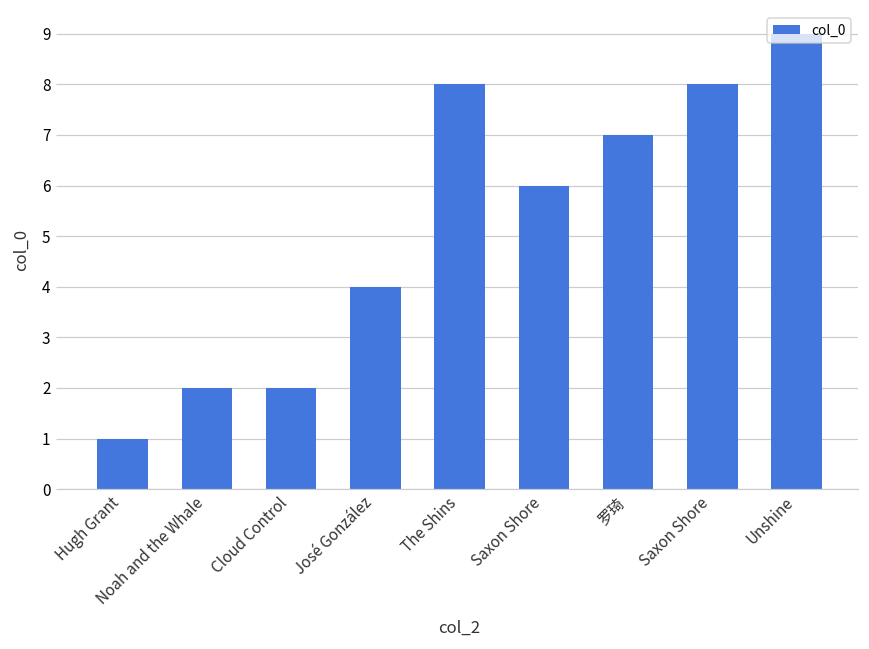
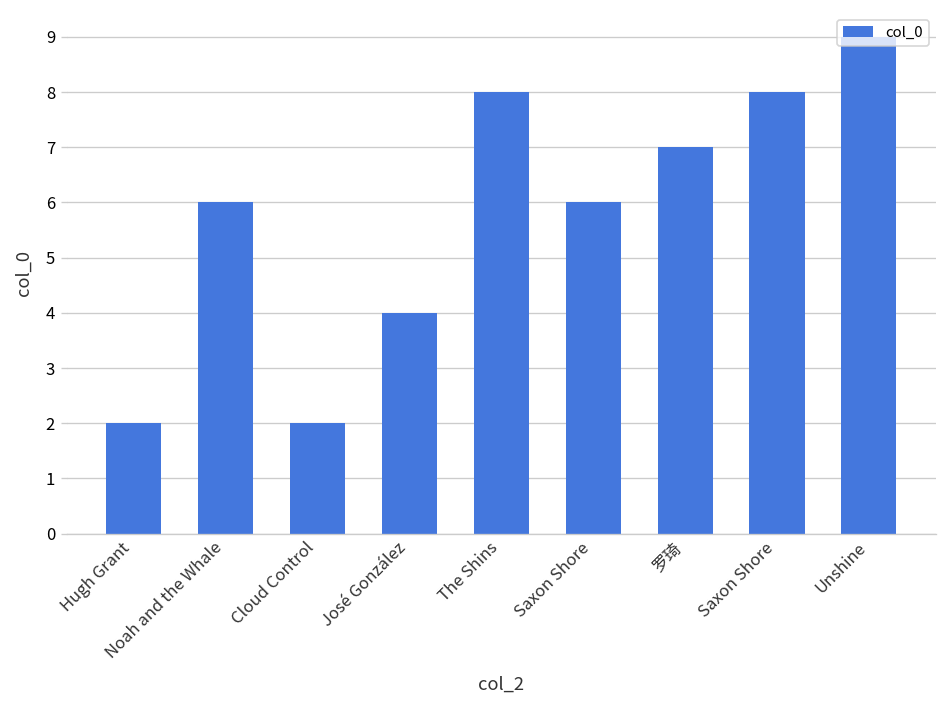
  {
-   "Hugh Grant": 1,
-   "Noah and the Whale": 2,
+   "Hugh Grant": 2,
+   "Noah and the Whale": 6,
    "Cloud Control": 2,
    "José González": 4,
    "The Shins": 8,
    "罗琦": 7
  }
